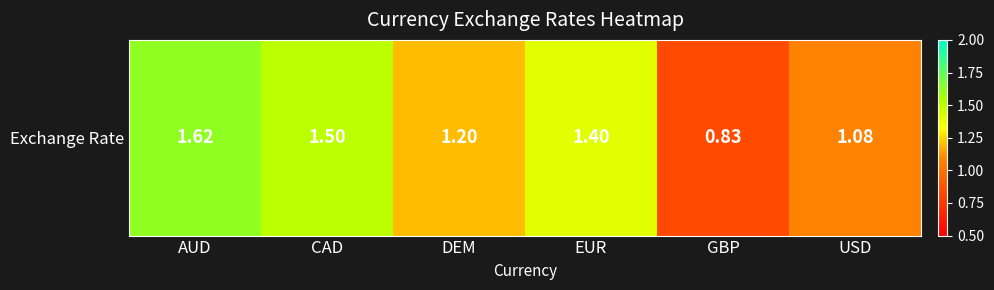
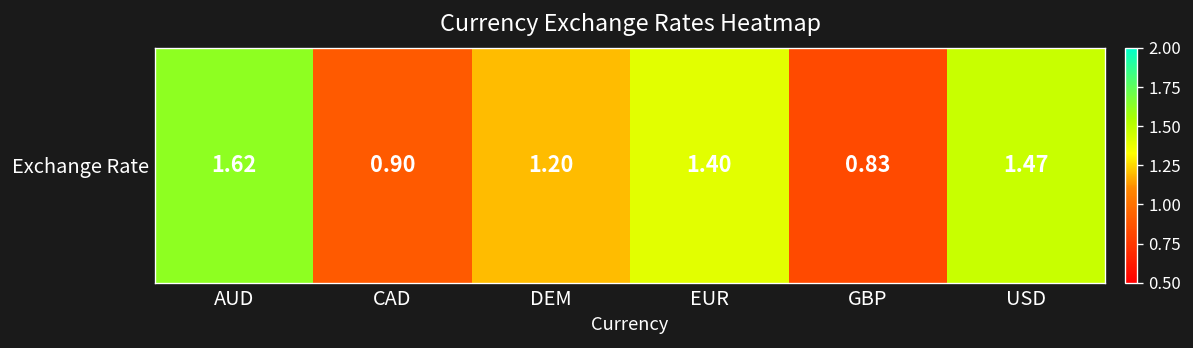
  {
    "Exchange Rate": {
      "AUD": 1.62,
-     "CAD": 1.50,
+     "CAD": 0.90,
      "DEM": 1.20,
      "EUR": 1.40,
      "GBP": 0.83,
-     "USD": 1.08
+     "USD": 1.47
    }
  }
